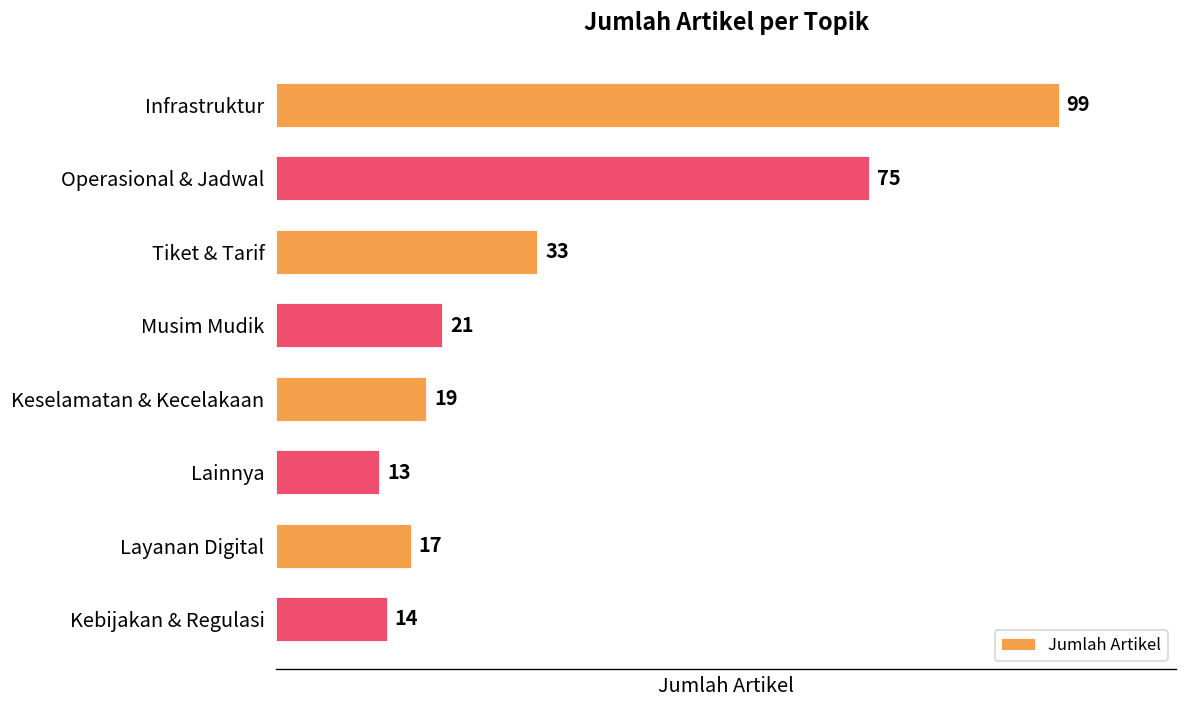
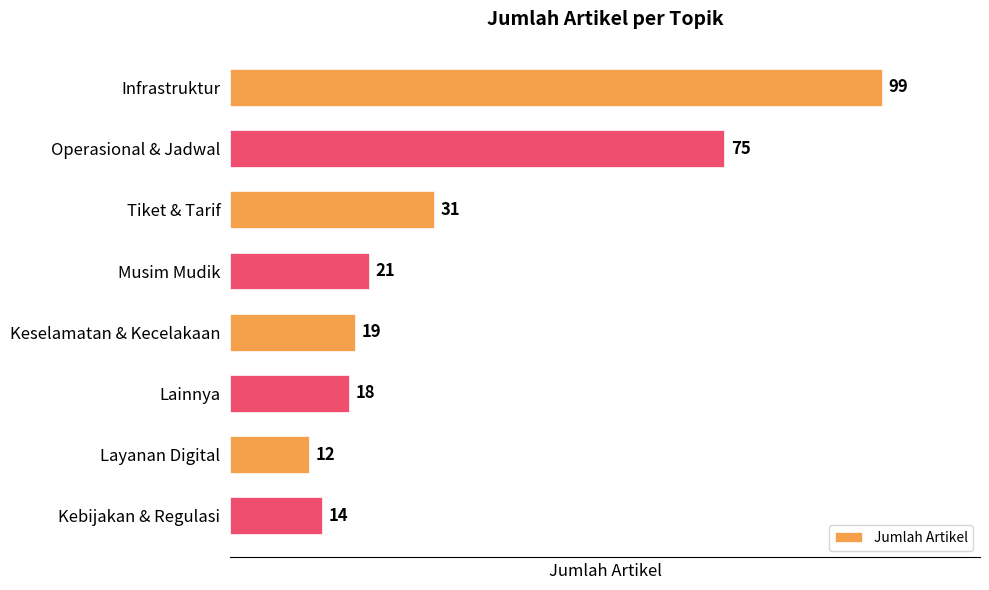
  {
    "Infrastruktur": 99,
    "Operasional & Jadwal": 75,
-   "Tiket & Tarif": 33,
+   "Tiket & Tarif": 31,
    "Musim Mudik": 21,
    "Keselamatan & Kecelakaan": 19,
-   "Lainnya": 13,
-   "Layanan Digital": 17,
+   "Lainnya": 18,
+   "Layanan Digital": 12,
    "Kebijakan & Regulasi": 14
  }
